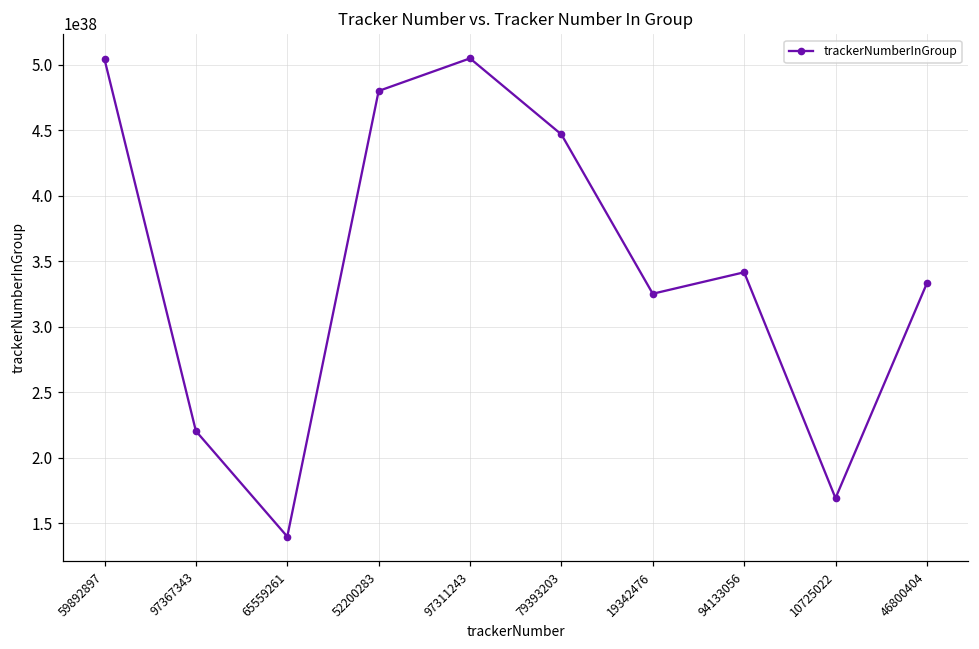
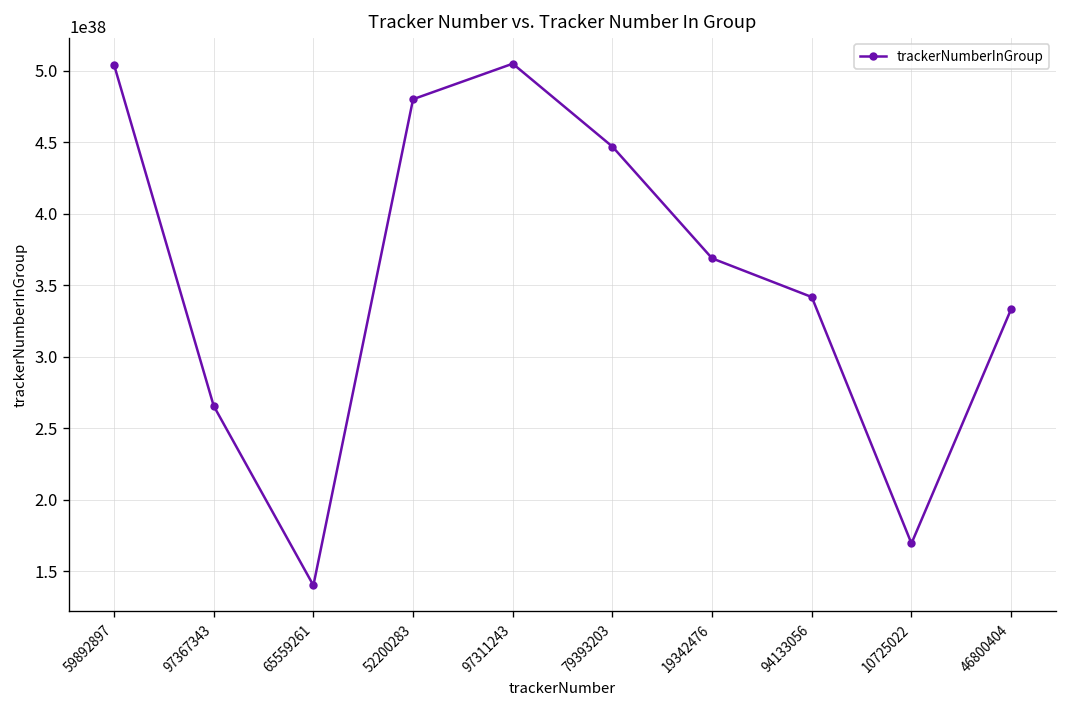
  {
    "59892897": 504000000000000000000000000000000000000,
-   "97367343": 220000000000000000000000000000000000000,
+   "97367343": 265000000000000000000000000000000000000,
    "65559261": 140000000000000000000000000000000000000,
    "52200283": 480000000000000000000000000000000000000,
    "97311243": 505000000000000000000000000000000000000,
    "79393203": 447000000000000000000000000000000000000,
-   "19342476": 325000000000000000000000000000000000000,
+   "19342476": 369000000000000000000000000000000000000,
    "94133056": 342000000000000000000000000000000000000,
    "10725022": 169000000000000000000000000000000000000,
    "46800404": 333000000000000000000000000000000000000
  }
